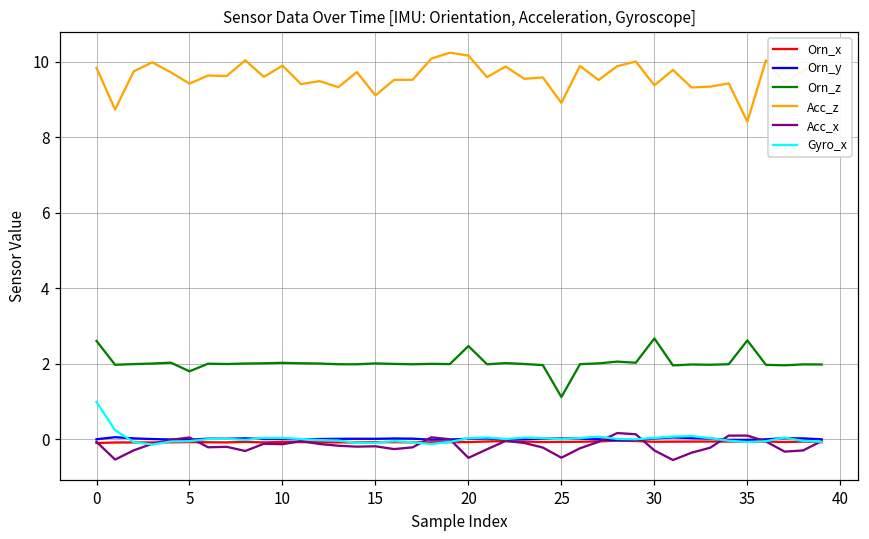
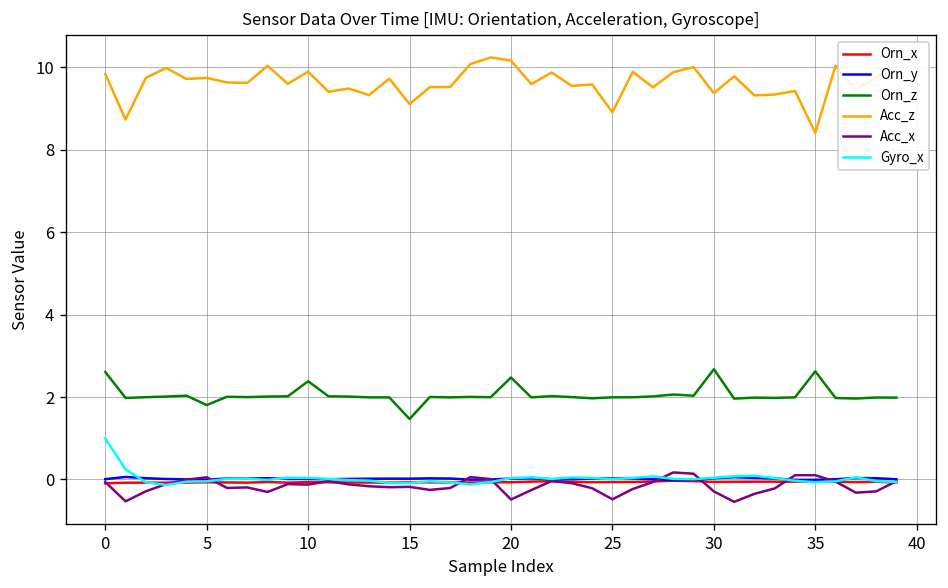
  {
    "Orn_x": {
      "20": -0.1,
      "30": -0.1
    },
    "Orn_y": {
      "15": 0.0
    },
    "Orn_z": {
      "0": 2.6,
      "5": 1.8,
-     "10": 2.0,
-     "15": 2.0,
+     "10": 2.4,
+     "15": 1.5,
      "20": 2.5,
-     "25": 1.1,
+     "25": 2.0,
      "30": 2.7,
      "35": 2.6
    },
    "Acc_z": {
      "0": 9.8,
-     "5": 9.4,
+     "5": 9.7,
      "10": 9.9,
      "15": 9.1,
      "20": 10.2,
      "25": 8.9,
      "30": 9.4,
      "35": 8.4
    },
    "Acc_x": {
      "15": -0.2,
      "20": -0.5,
      "25": -0.5,
      "30": -0.3,
      "35": 0.1
    },
    "Gyro_x": {
      "0": 1.0
    }
  }
